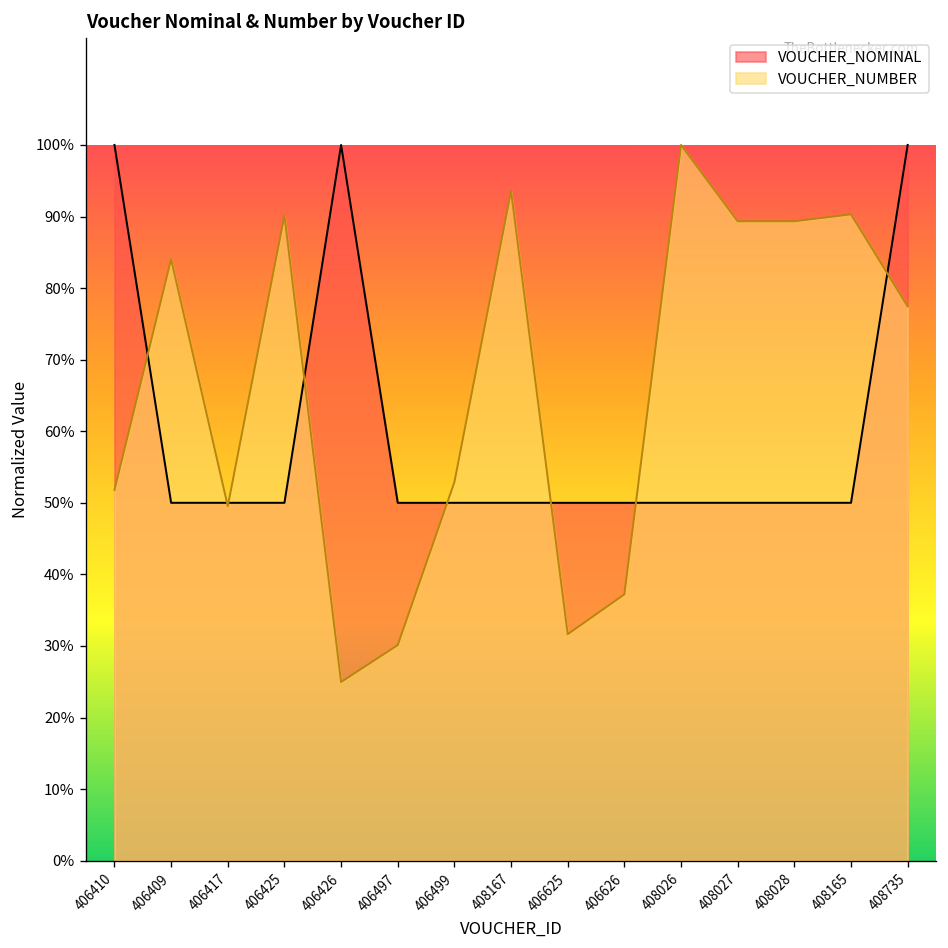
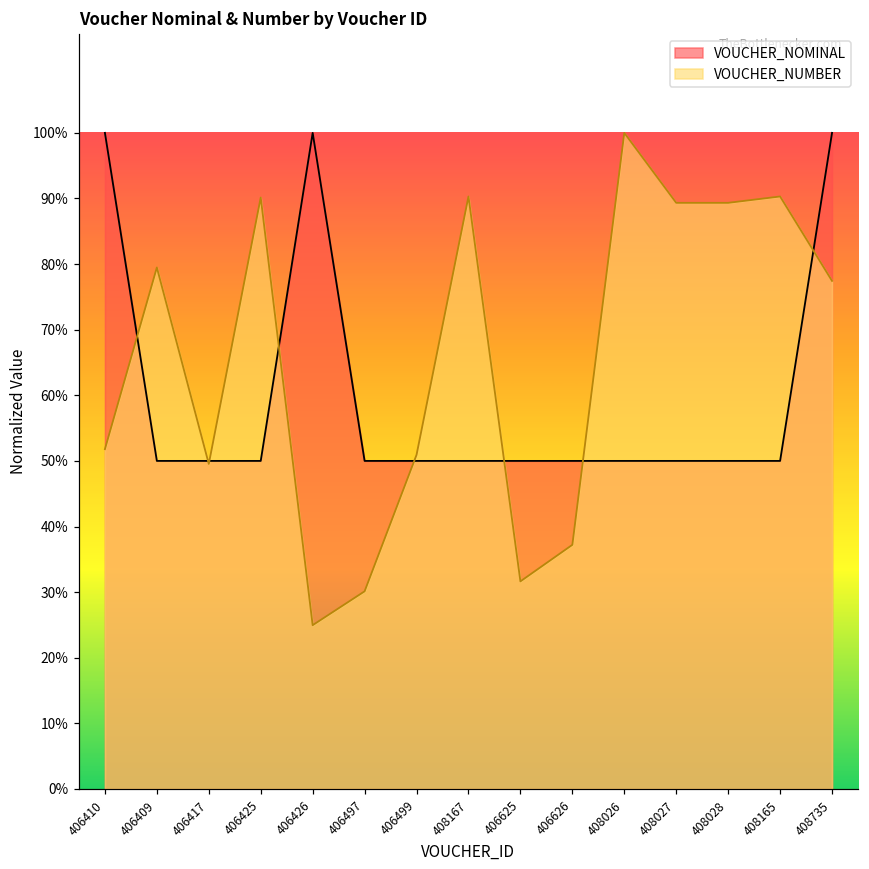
  {
    "VOUCHER_NOMINAL": {
      "406410": "100%",
      "406409": "50%",
      "406417": "50%",
      "406425": "50%",
      "406426": "100%",
      "406497": "50%",
      "406499": "50%",
      "408167": "50%",
      "406625": "50%",
      "406626": "50%",
      "408026": "50%",
      "408027": "50%",
      "408028": "50%",
      "408165": "50%",
      "408735": "100%"
    },
    "VOUCHER_NUMBER": {
      "406410": "52%",
-     "406409": "84%",
+     "406409": "79%",
      "406417": "50%",
      "406425": "90%",
      "406426": "25%",
      "406497": "30%",
-     "406499": "53%",
-     "408167": "94%",
+     "406499": "51%",
+     "408167": "90%",
      "406625": "32%",
      "406626": "37%",
      "408026": "100%",
      "408027": "89%",
      "408028": "89%",
      "408165": "90%",
      "408735": "77%"
    }
  }
